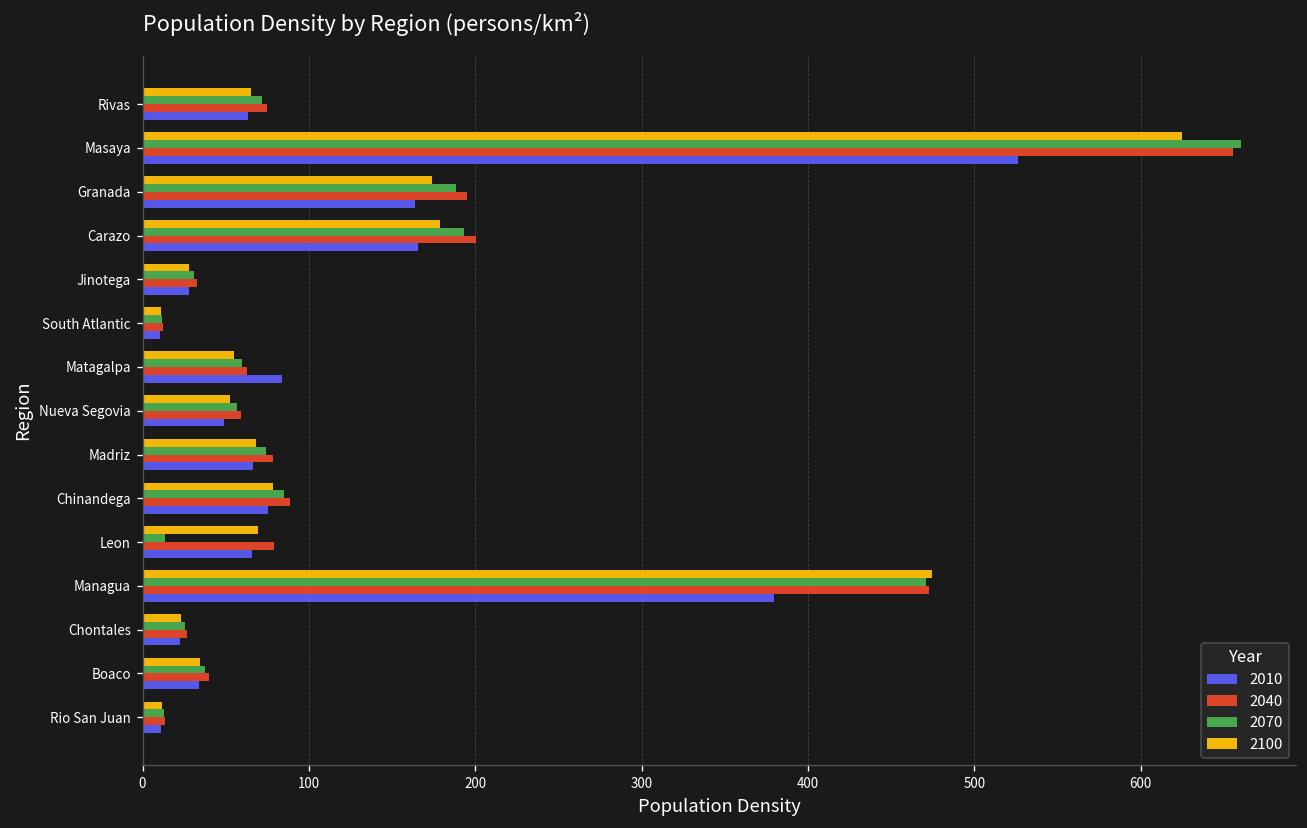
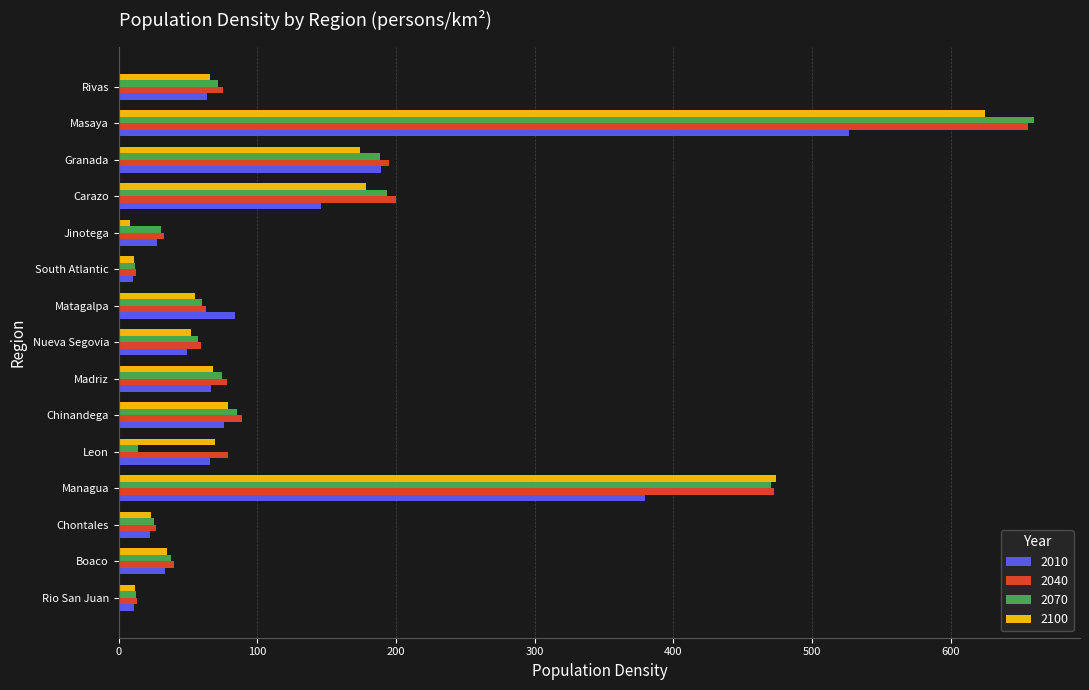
  {
    "2010": {
      "Rivas": 63,
      "Masaya": 526,
-     "Granada": 164,
-     "Carazo": 166,
+     "Granada": 189,
+     "Carazo": 146,
      "Jinotega": 28,
      "South Atlantic": 11,
      "Matagalpa": 84,
      "Nueva Segovia": 49,
      "Madriz": 66,
      "Chinandega": 76,
      "Leon": 66,
      "Managua": 379,
      "Chontales": 23,
      "Boaco": 34,
      "Rio San Juan": 11
    },
    "2040": {
      "Rivas": 75,
      "Masaya": 656,
      "Granada": 195,
      "Carazo": 200,
      "Jinotega": 33,
      "South Atlantic": 13,
      "Matagalpa": 63,
      "Nueva Segovia": 59,
      "Madriz": 78,
      "Chinandega": 89,
      "Leon": 79,
      "Managua": 473,
      "Chontales": 27,
      "Boaco": 40,
      "Rio San Juan": 13
    },
    "2070": {
      "Rivas": 72,
      "Masaya": 660,
      "Granada": 188,
      "Carazo": 193,
      "Jinotega": 31,
      "South Atlantic": 12,
      "Matagalpa": 60,
      "Nueva Segovia": 57,
      "Madriz": 74,
      "Chinandega": 85,
      "Leon": 14,
      "Managua": 471,
      "Chontales": 25,
      "Boaco": 38,
      "Rio San Juan": 13
    },
    "2100": {
      "Rivas": 65,
      "Masaya": 625,
      "Granada": 174,
      "Carazo": 179,
-     "Jinotega": 28,
+     "Jinotega": 8,
      "South Atlantic": 11,
      "Matagalpa": 55,
      "Nueva Segovia": 52,
      "Madriz": 68,
      "Chinandega": 79,
      "Leon": 69,
      "Managua": 474,
      "Chontales": 23,
      "Boaco": 34,
      "Rio San Juan": 11
    }
  }
